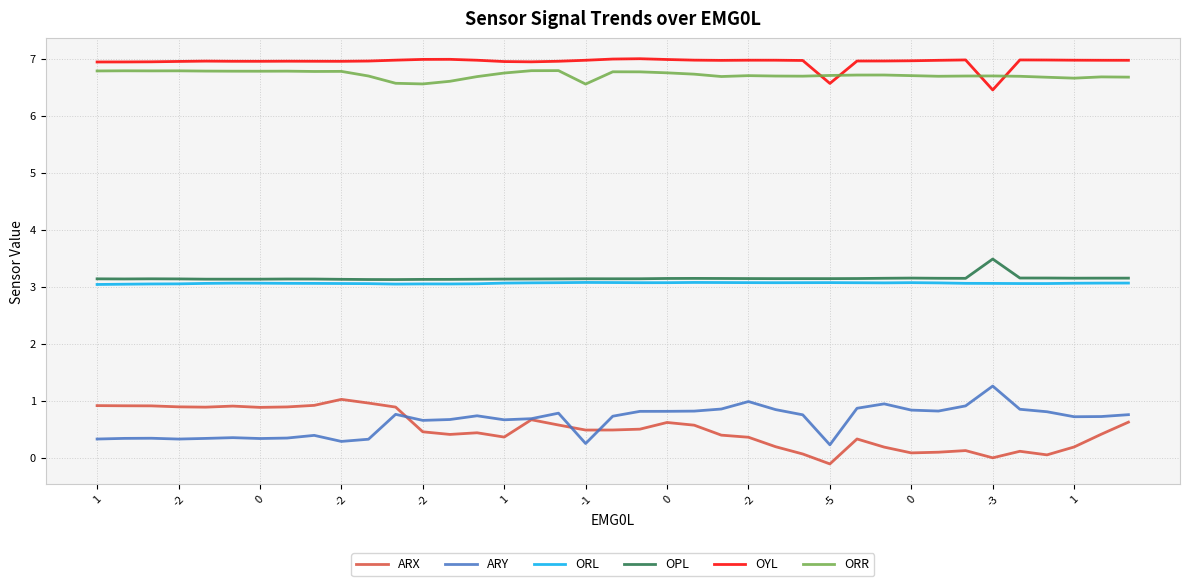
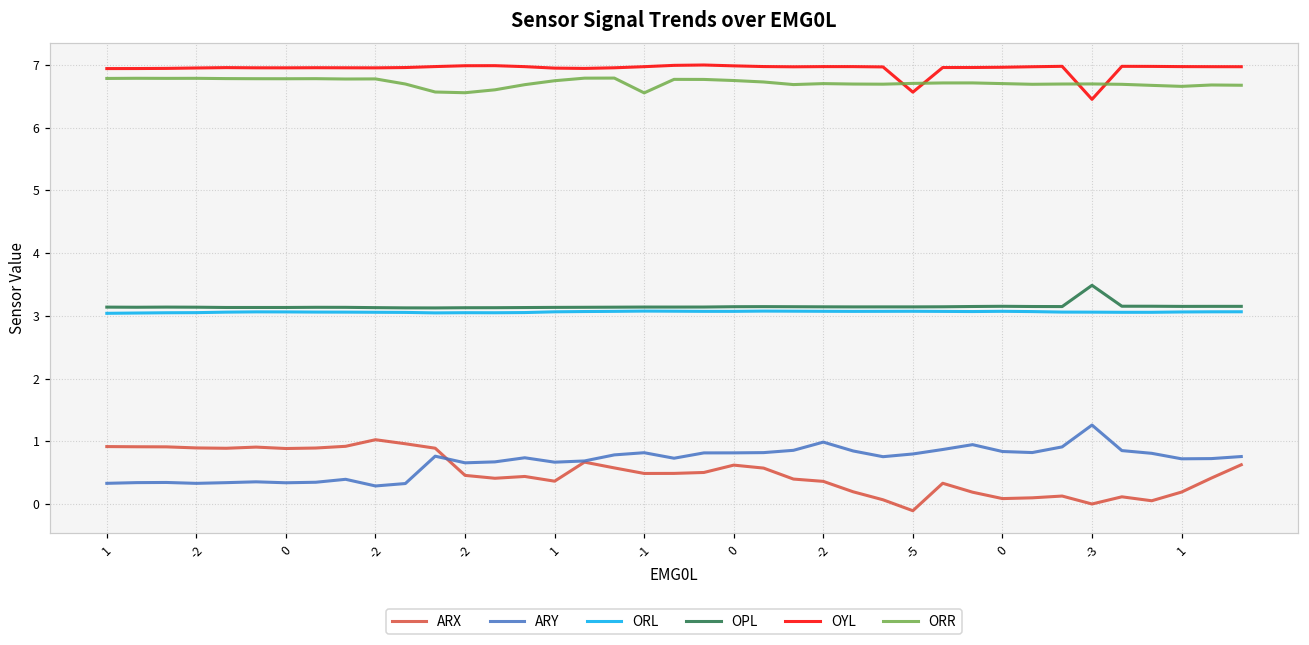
  {
    "ARX": {
      "-1": 0.5,
      "-5": -0.1,
      "-3": 0.0
    },
    "ARY": {
-     "-1": 0.3,
-     "-5": 0.2,
+     "-1": 0.8,
+     "-5": 0.8,
      "-3": 1.3
    },
    "ORL": {
      "-1": 3.1,
      "-5": 3.1,
      "-3": 3.1
    },
    "OPL": {
      "-1": 3.1,
      "-5": 3.1,
      "-3": 3.5
    },
    "OYL": {
      "-1": 7.0,
      "-5": 6.6,
      "-3": 6.4
    },
    "ORR": {
      "-1": 6.6,
      "-5": 6.7,
      "-3": 6.7
    }
  }
